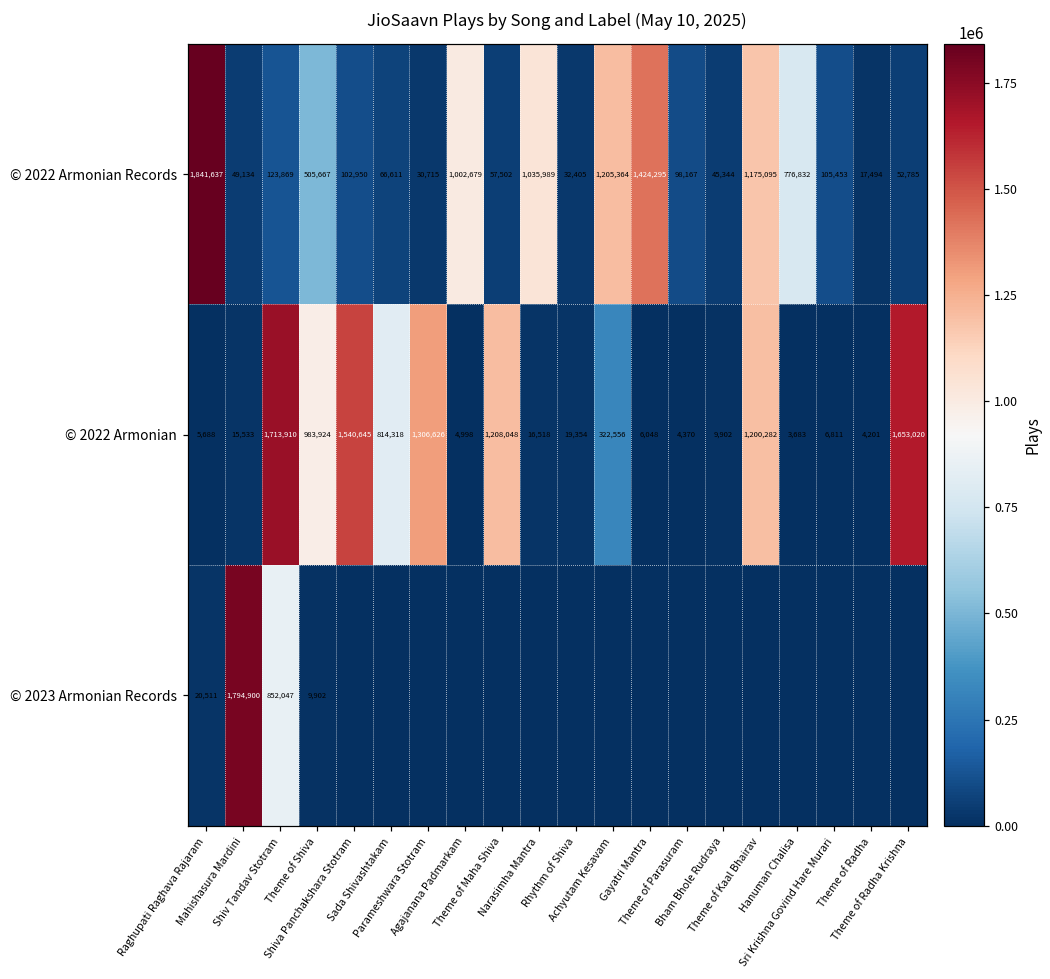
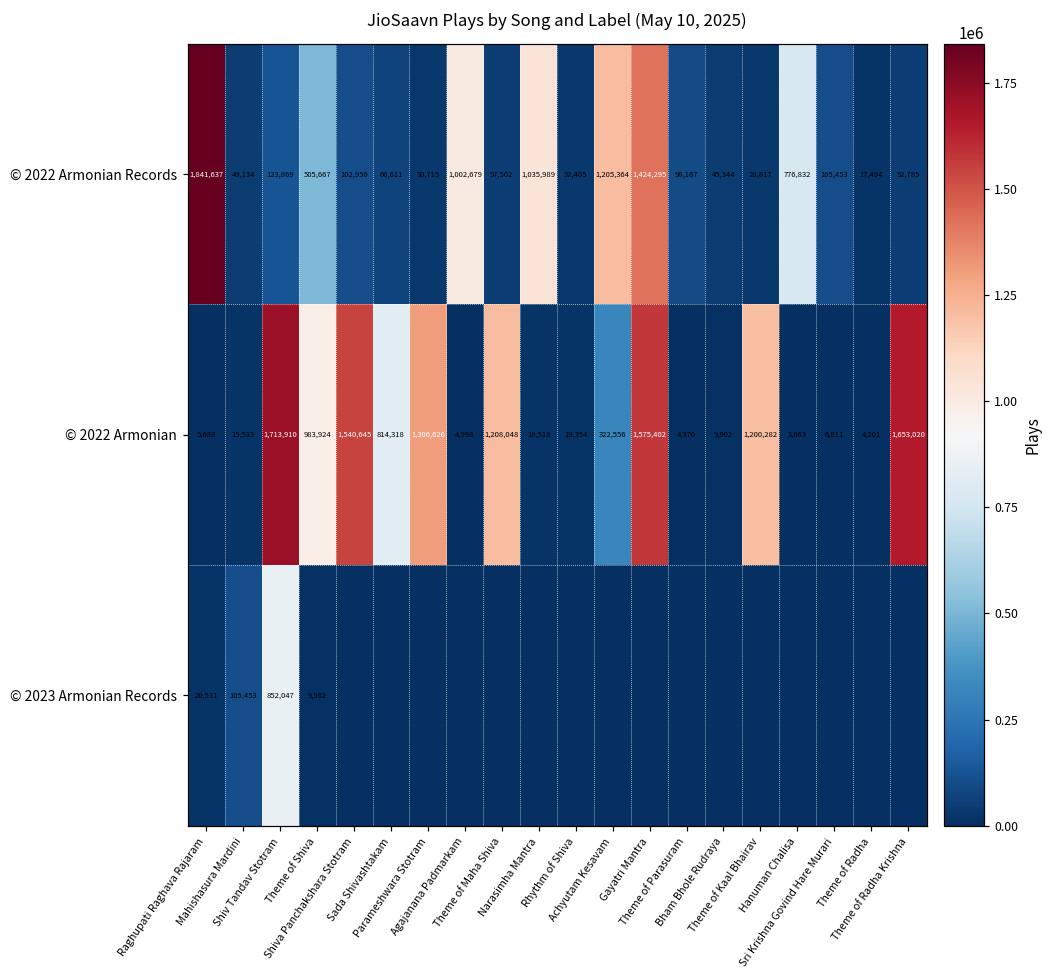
  {
    "© 2022 Armonian Records": {
      "Raghupati Raghava Rajaram": "1,841,637",
      "Mahishasura Mardini": "49,134",
      "Shiv Tandav Stotram": "123,869",
      "Theme of Shiva": "505,667",
      "Shiva Panchakshara Stotram": "102,950",
      "Sada Shivashtakam": "66,611",
      "Parameshwara Stotram": "30,715",
      "Agajanana Padmarkam": "1,002,679",
      "Theme of Maha Shiva": "57,502",
      "Narasimha Mantra": "1,035,989",
      "Rhythm of Shiva": "32,405",
      "Achyutam Kesavam": "1,205,364",
      "Gayatri Mantra": "1,424,295",
      "Theme of Parasuram": "98,167",
      "Bham Bhole Rudraya": "45,344",
-     "Theme of Kaal Bhairav": "1,175,095",
+     "Theme of Kaal Bhairav": "28,817",
      "Hanuman Chalisa": "776,832",
      "Sri Krishna Govind Hare Murari": "105,453",
      "Theme of Radha": "17,494",
      "Theme of Radha Krishna": "52,785"
    },
    "© 2022 Armonian": {
      "Raghupati Raghava Rajaram": "5,688",
      "Mahishasura Mardini": "15,533",
      "Shiv Tandav Stotram": "1,713,910",
      "Theme of Shiva": "983,924",
      "Shiva Panchakshara Stotram": "1,540,645",
      "Sada Shivashtakam": "814,318",
      "Parameshwara Stotram": "1,306,626",
      "Agajanana Padmarkam": "4,998",
      "Theme of Maha Shiva": "1,208,048",
      "Narasimha Mantra": "16,518",
      "Rhythm of Shiva": "19,354",
      "Achyutam Kesavam": "322,556",
-     "Gayatri Mantra": "6,048",
+     "Gayatri Mantra": "1,575,402",
      "Theme of Parasuram": "4,370",
      "Bham Bhole Rudraya": "9,902",
      "Theme of Kaal Bhairav": "1,200,282",
      "Hanuman Chalisa": "3,683",
      "Sri Krishna Govind Hare Murari": "6,811",
      "Theme of Radha": "4,201",
      "Theme of Radha Krishna": "1,653,020"
    },
    "© 2023 Armonian Records": {
      "Raghupati Raghava Rajaram": "20,511",
-     "Mahishasura Mardini": "1,794,900",
+     "Mahishasura Mardini": "105,453",
      "Shiv Tandav Stotram": "852,047",
      "Theme of Shiva": "9,902"
    }
  }
